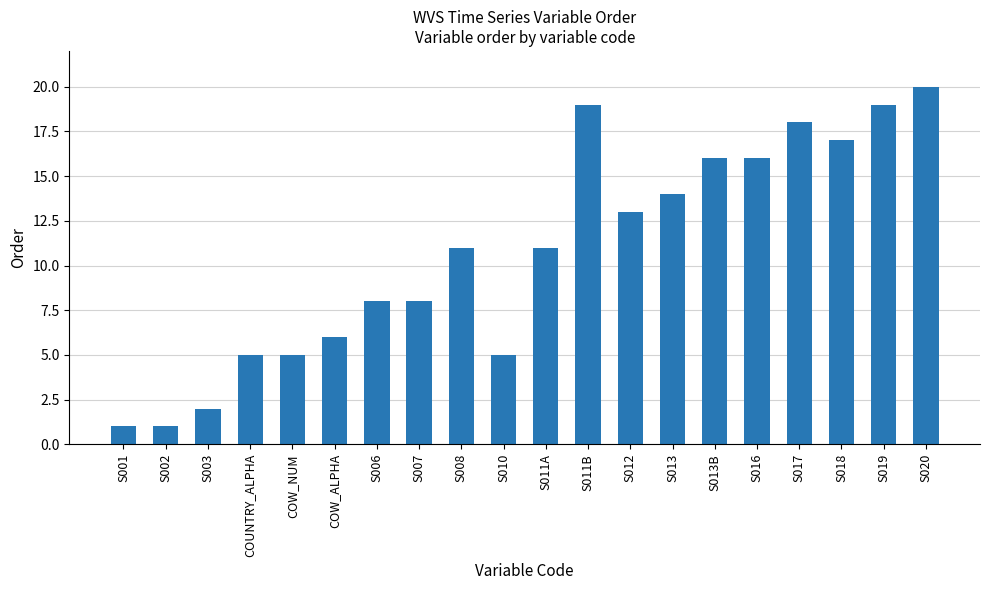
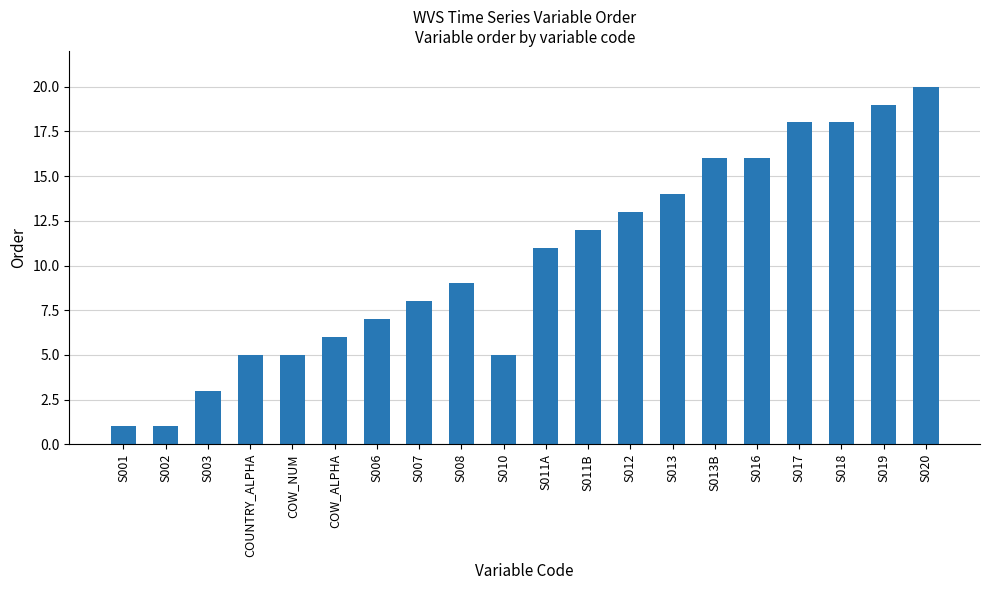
  {
    "S001": 1,
    "S002": 1,
-   "S003": 2,
+   "S003": 3,
    "COUNTRY_ALPHA": 5,
    "COW_NUM": 5,
    "COW_ALPHA": 6,
-   "S006": 8,
+   "S006": 7,
    "S007": 8,
-   "S008": 11,
+   "S008": 9,
    "S010": 5,
    "S011A": 11,
-   "S011B": 19,
+   "S011B": 12,
    "S012": 13,
    "S013": 14,
    "S013B": 16,
    "S016": 16,
    "S017": 18,
-   "S018": 17,
+   "S018": 18,
    "S019": 19,
    "S020": 20
  }
